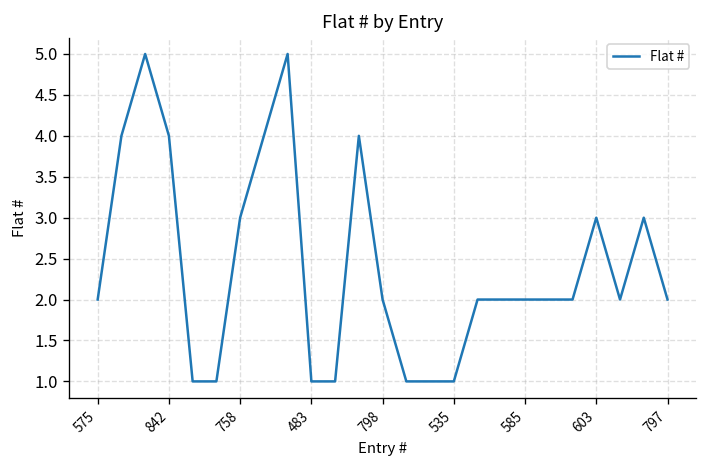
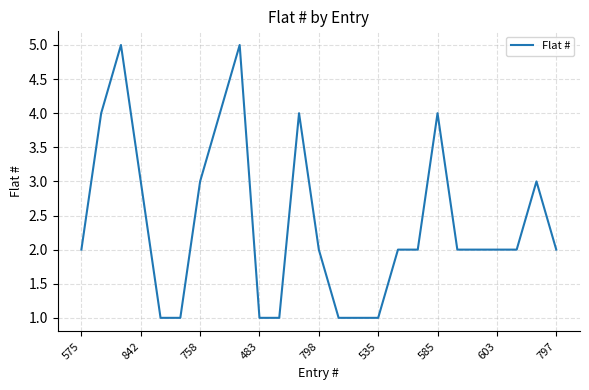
  {
    "575": 2,
-   "842": 4,
+   "842": 3,
    "758": 3,
    "483": 1,
    "798": 2,
    "535": 1,
-   "585": 2,
-   "603": 3,
+   "585": 4,
+   "603": 2,
    "797": 2
  }
